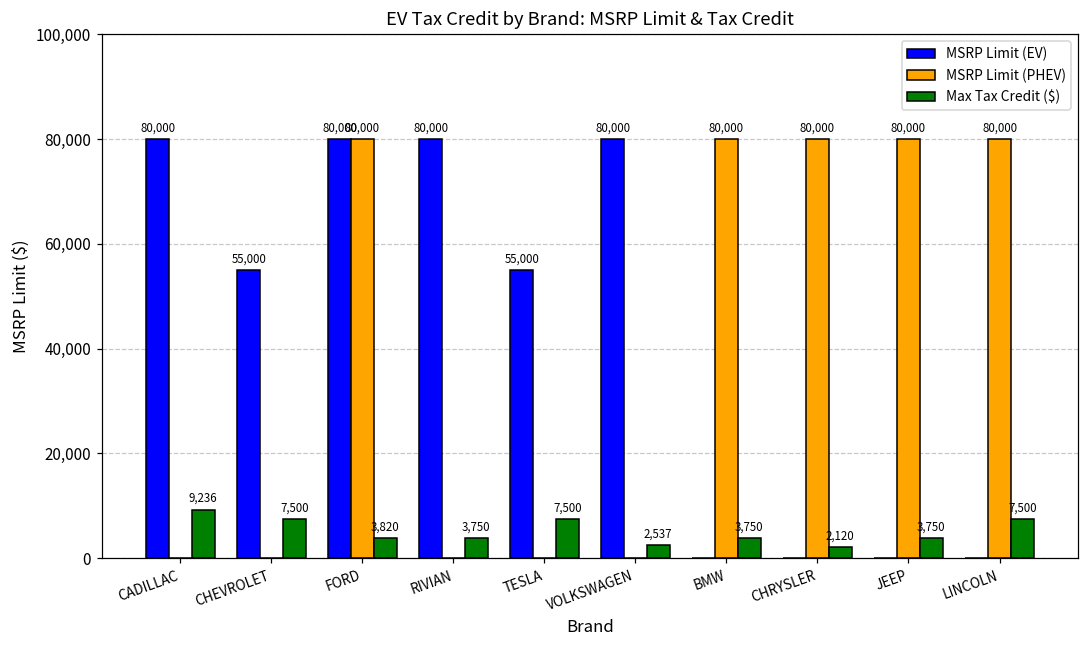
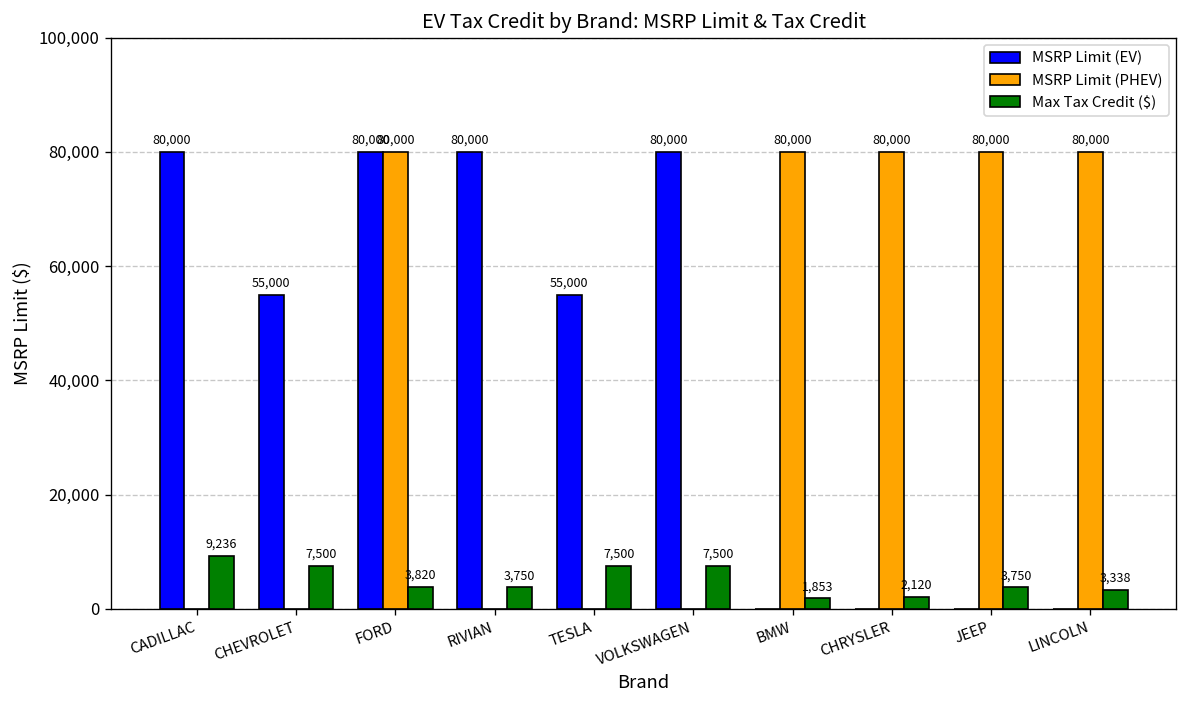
  {
    "MSRP Limit (EV)": {
      "CADILLAC": "80,000",
      "CHEVROLET": "55,000",
      "RIVIAN": "80,000",
      "TESLA": "55,000",
      "VOLKSWAGEN": "80,000"
    },
    "MSRP Limit (PHEV)": {
      "BMW": "80,000",
      "CHRYSLER": "80,000",
      "JEEP": "80,000",
      "LINCOLN": "80,000"
    },
    "Max Tax Credit ($)": {
      "CADILLAC": "9,236",
      "CHEVROLET": "7,500",
      "FORD": "3,820",
      "RIVIAN": "3,750",
      "TESLA": "7,500",
-     "VOLKSWAGEN": "2,537",
-     "BMW": "3,750",
+     "VOLKSWAGEN": "7,500",
+     "BMW": "1,853",
      "CHRYSLER": "2,120",
      "JEEP": "3,750",
-     "LINCOLN": "7,500"
+     "LINCOLN": "3,338"
    }
  }
